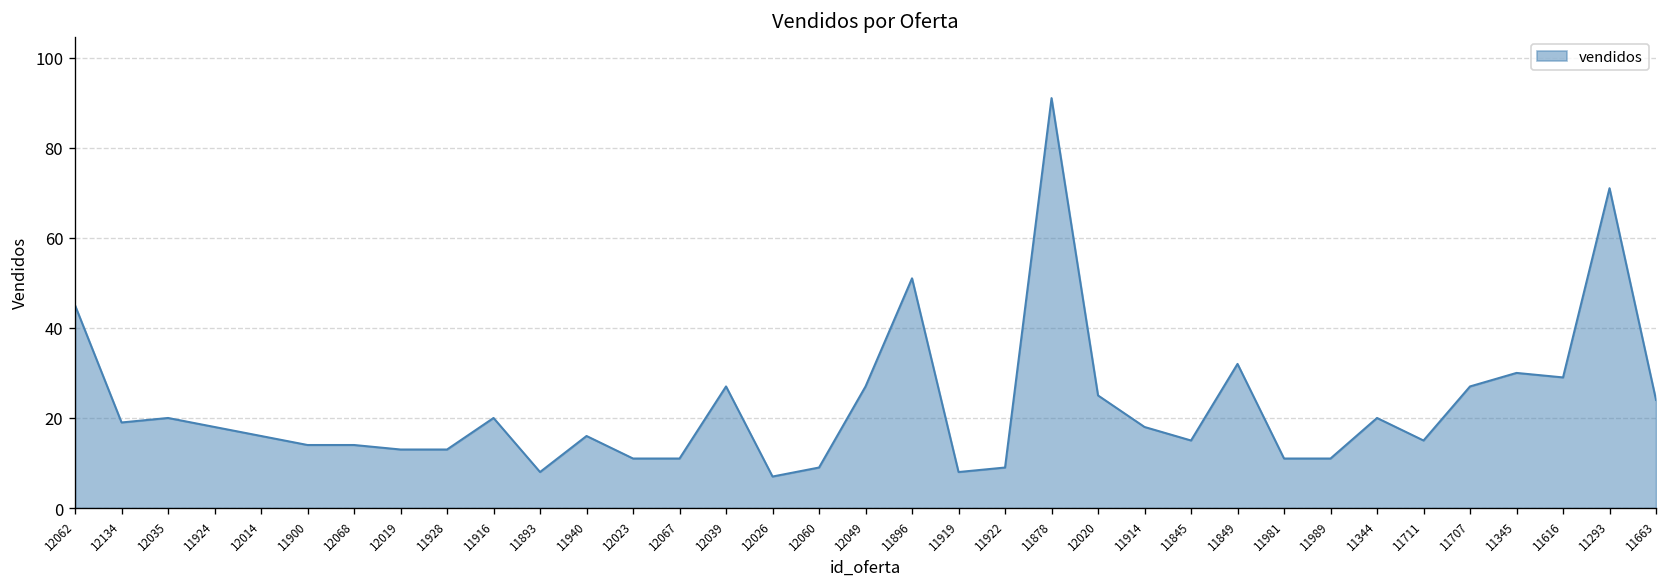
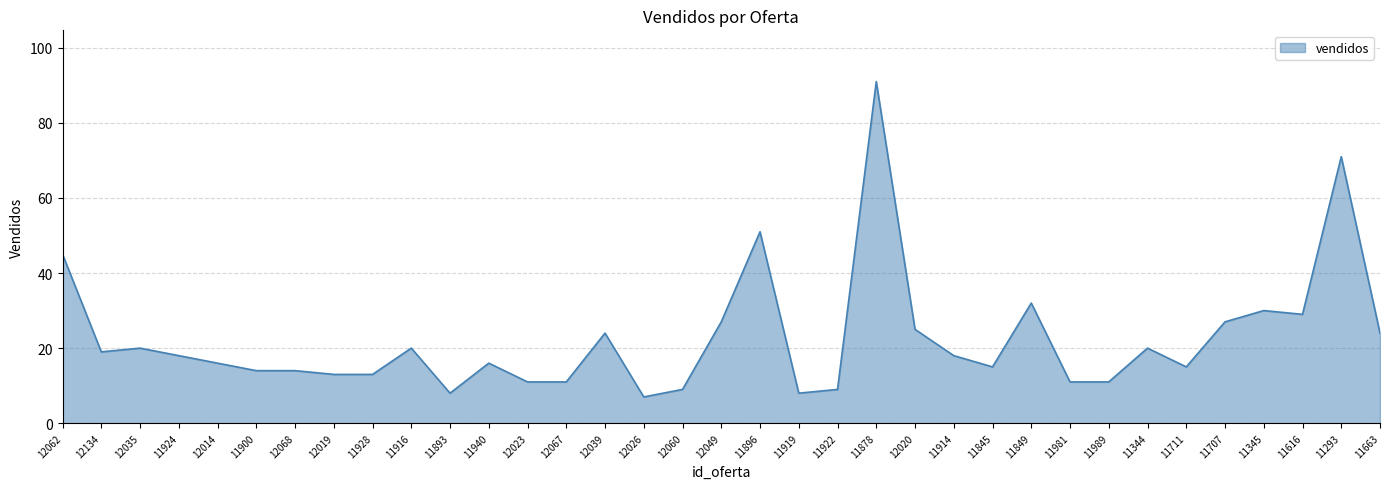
  {
    "12062": 45,
    "12134": 19,
    "12035": 20,
    "11924": 18,
    "12014": 16,
    "11900": 14,
    "12068": 14,
    "12019": 13,
    "11928": 13,
    "11916": 20,
    "11893": 8,
    "11940": 16,
    "12023": 11,
    "12067": 11,
-   "12039": 27,
+   "12039": 24,
    "12026": 7,
    "12060": 9,
    "12049": 27,
    "11896": 51,
    "11919": 8,
    "11922": 9,
    "11878": 91,
    "12020": 25,
    "11914": 18,
    "11845": 15,
    "11849": 32,
    "11981": 11,
    "11989": 11,
    "11344": 20,
    "11711": 15,
    "11707": 27,
    "11345": 30,
    "11616": 29,
    "11293": 71,
    "11663": 24
  }
